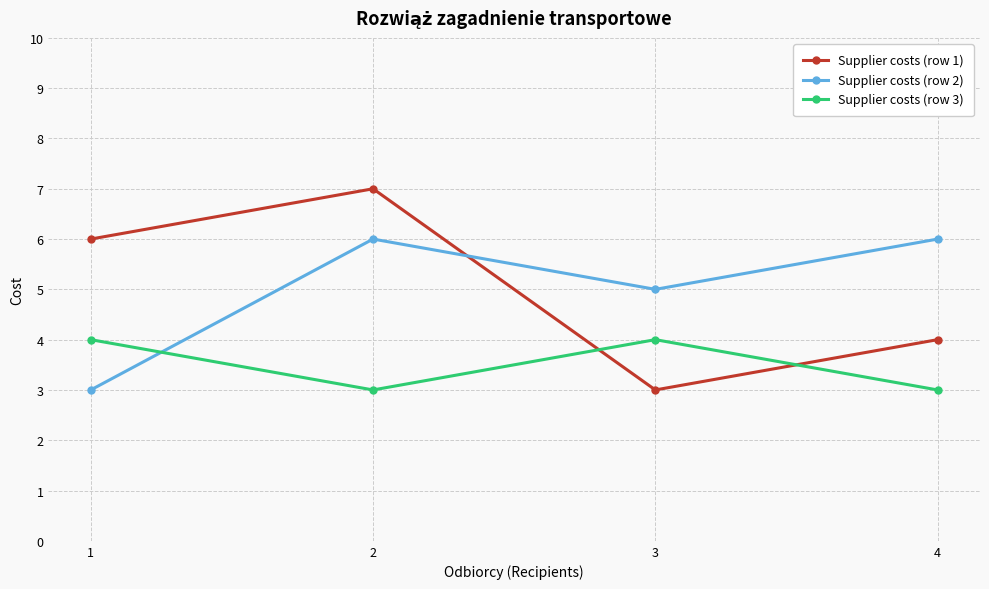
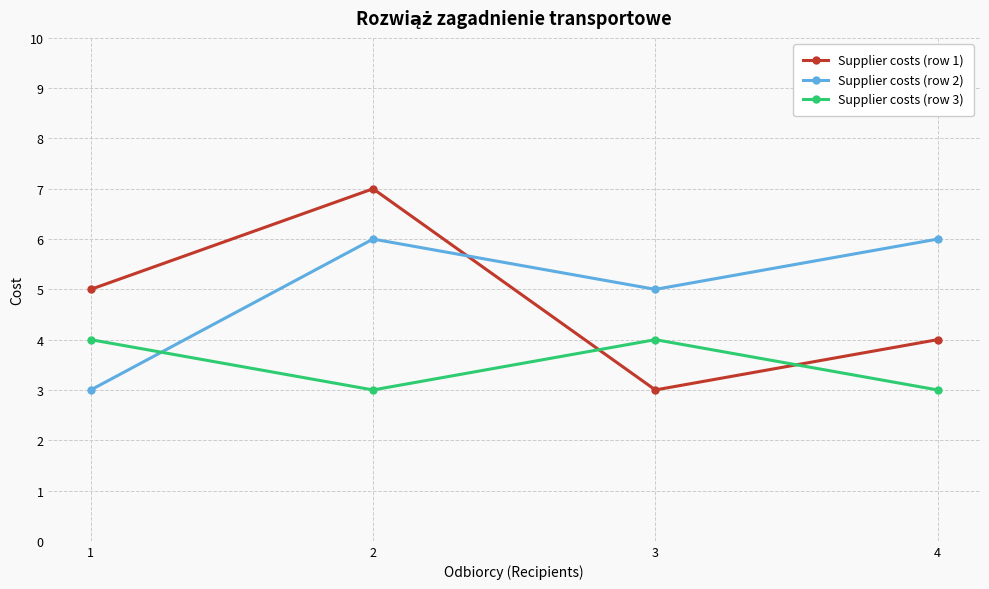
  {
    "Supplier costs (row 1)": {
-     "1": 6,
+     "1": 5,
      "2": 7,
      "3": 3,
      "4": 4
    },
    "Supplier costs (row 2)": {
      "1": 3,
      "2": 6,
      "3": 5,
      "4": 6
    },
    "Supplier costs (row 3)": {
      "1": 4,
      "2": 3,
      "3": 4,
      "4": 3
    }
  }
